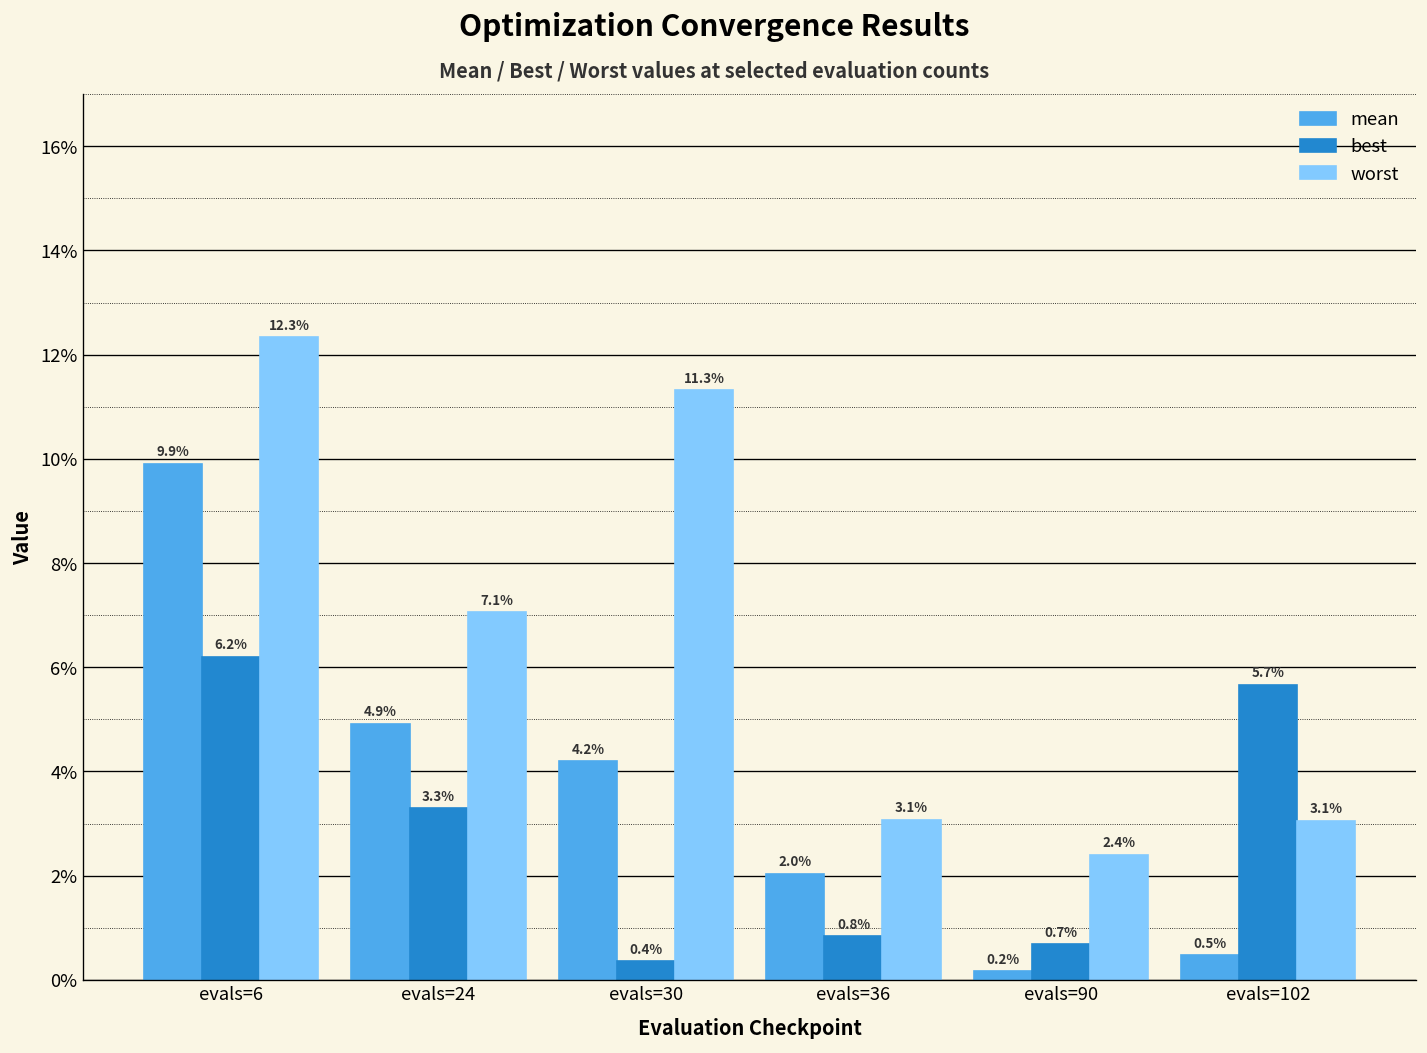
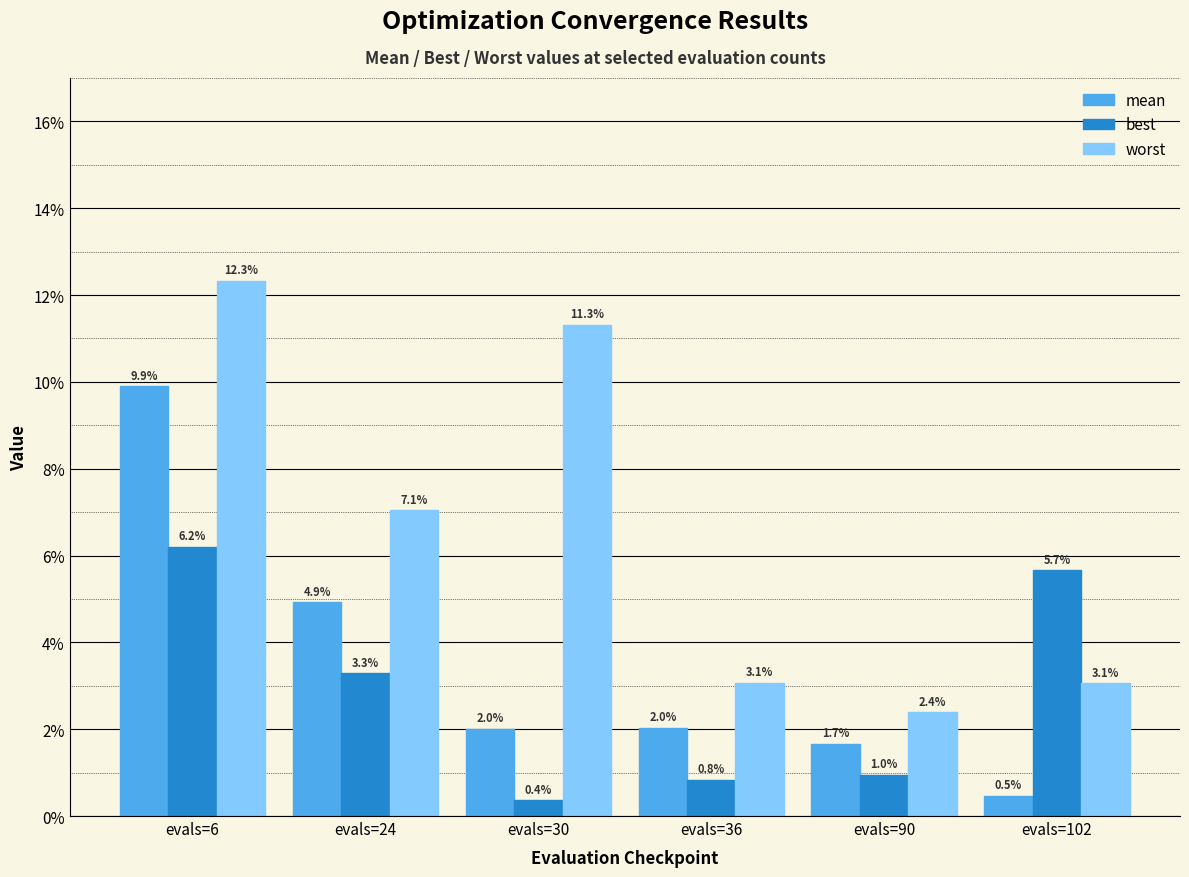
  {
    "mean": {
      "evals=6": "9.9%",
      "evals=24": "4.9%",
-     "evals=30": "4.2%",
+     "evals=30": "2.0%",
      "evals=36": "2.0%",
-     "evals=90": "0.2%",
+     "evals=90": "1.7%",
      "evals=102": "0.5%"
    },
    "best": {
      "evals=6": "6.2%",
      "evals=24": "3.3%",
      "evals=30": "0.4%",
      "evals=36": "0.8%",
-     "evals=90": "0.7%",
+     "evals=90": "1.0%",
      "evals=102": "5.7%"
    },
    "worst": {
      "evals=6": "12.3%",
      "evals=24": "7.1%",
      "evals=30": "11.3%",
      "evals=36": "3.1%",
      "evals=90": "2.4%",
      "evals=102": "3.1%"
    }
  }
